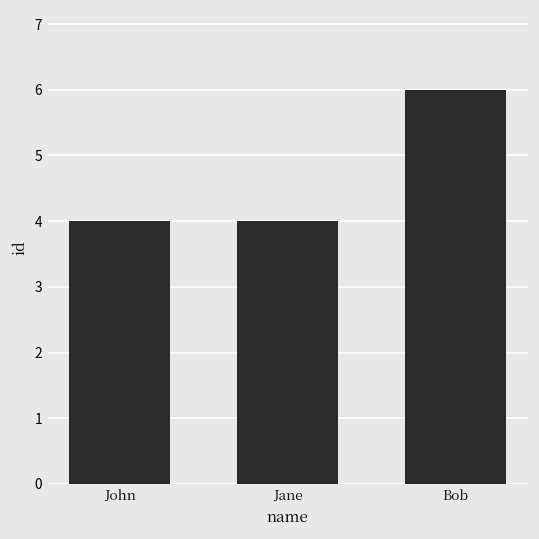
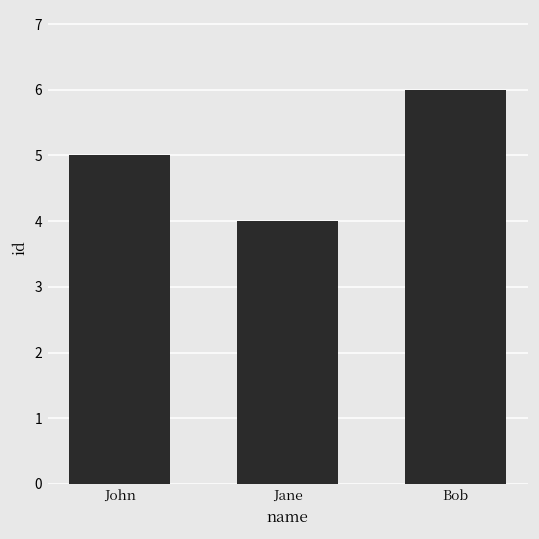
  {
-   "John": 4,
+   "John": 5,
    "Jane": 4,
    "Bob": 6
  }
